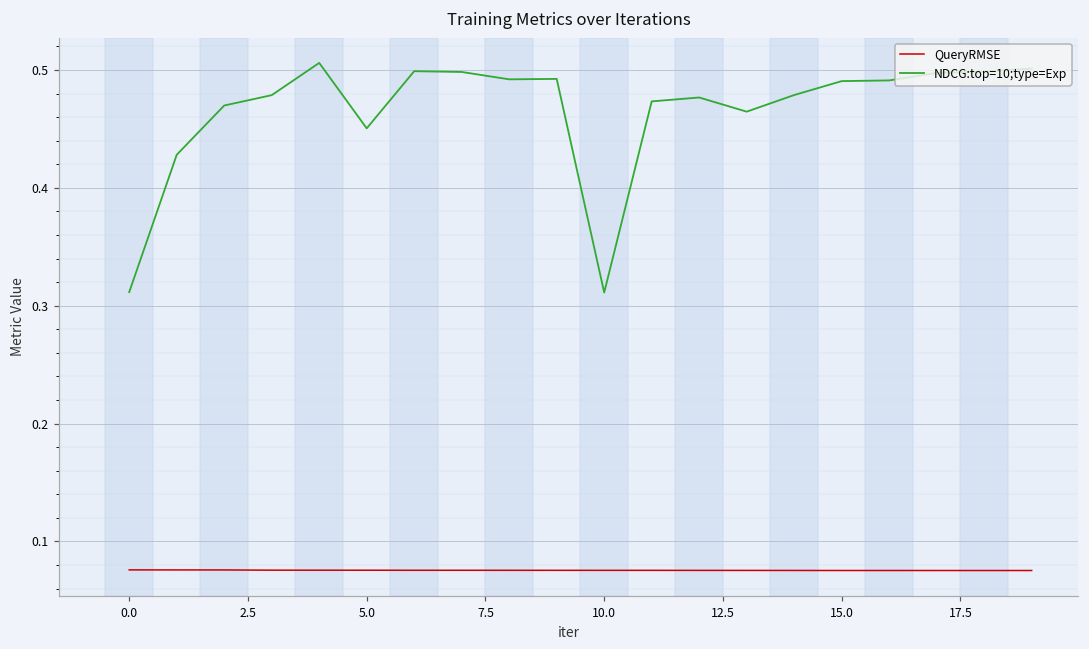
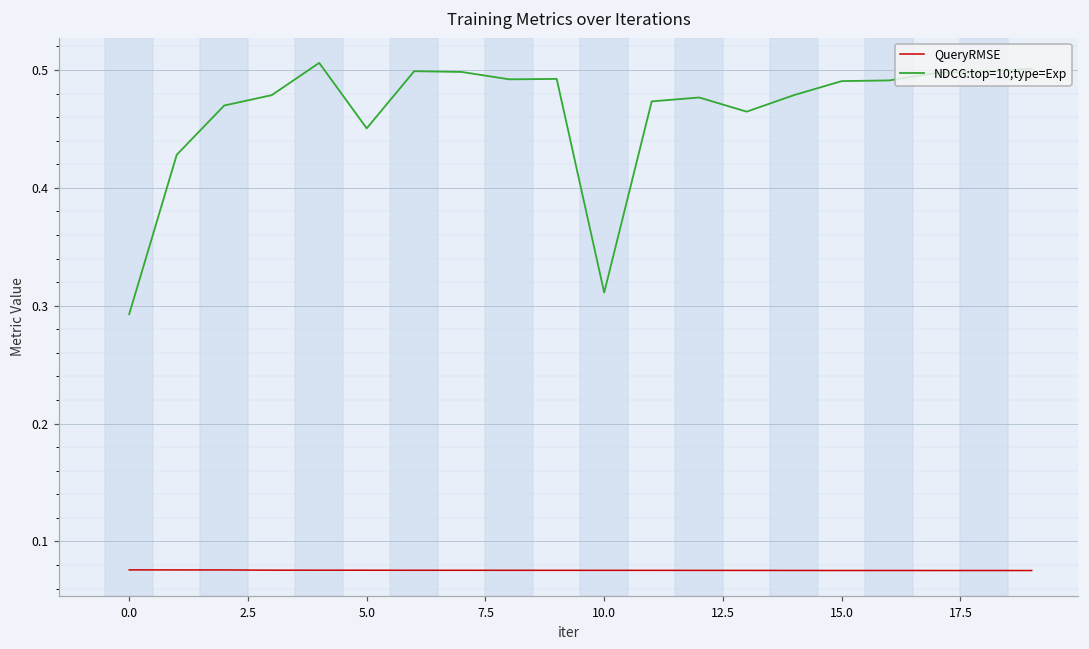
  {
    "QueryRMSE": {
      "0.0": 0.076,
      "5.0": 0.076,
      "10.0": 0.076,
      "15.0": 0.075
    },
    "NDCG:top=10;type=Exp": {
-     "0.0": 0.312,
+     "0.0": 0.293,
      "5.0": 0.451,
      "10.0": 0.311,
      "15.0": 0.491
    }
  }
